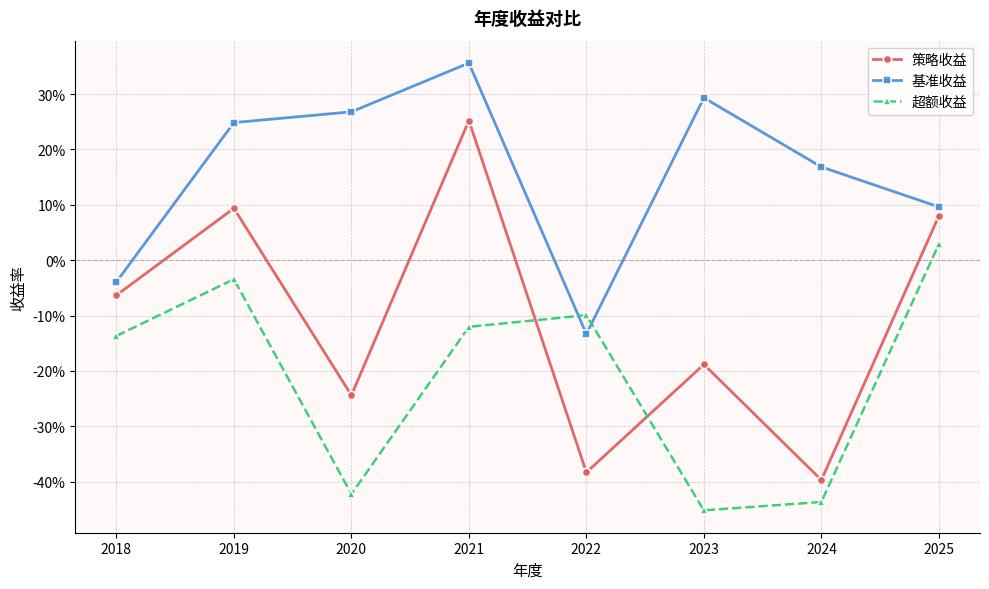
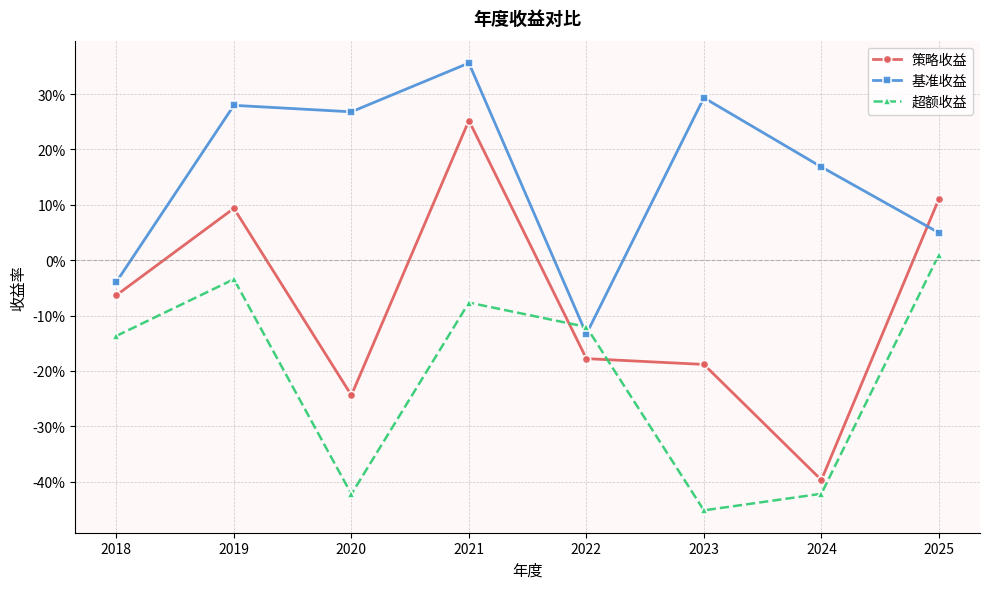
  {
    "策略收益": {
      "2018": "-6%",
      "2019": "9%",
      "2020": "-24%",
      "2021": "25%",
-     "2022": "-38%",
+     "2022": "-18%",
      "2023": "-19%",
      "2024": "-40%",
-     "2025": "8%"
+     "2025": "11%"
    },
    "基准收益": {
      "2018": "-4%",
-     "2019": "25%",
+     "2019": "28%",
      "2020": "27%",
      "2021": "36%",
      "2022": "-13%",
      "2023": "29%",
      "2024": "17%",
-     "2025": "10%"
+     "2025": "5%"
    },
    "超额收益": {
      "2018": "-14%",
      "2019": "-3%",
      "2020": "-42%",
-     "2021": "-12%",
-     "2022": "-10%",
+     "2021": "-8%",
+     "2022": "-12%",
      "2023": "-45%",
-     "2024": "-44%",
-     "2025": "3%"
+     "2024": "-42%",
+     "2025": "1%"
    }
  }
